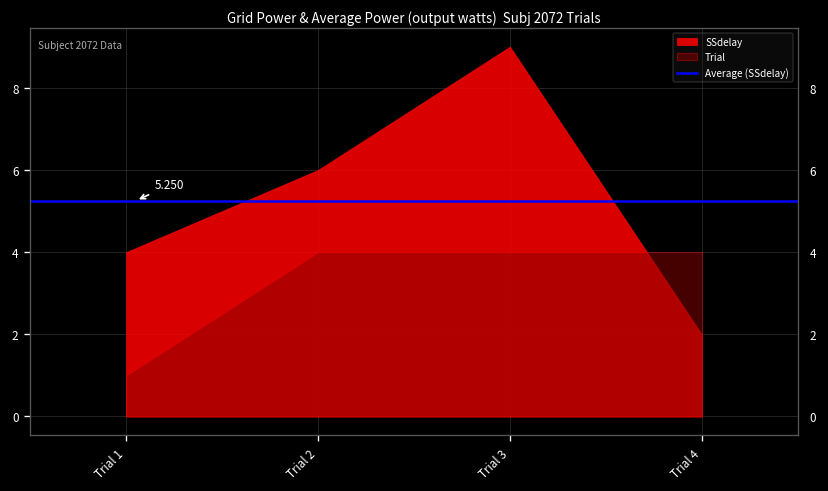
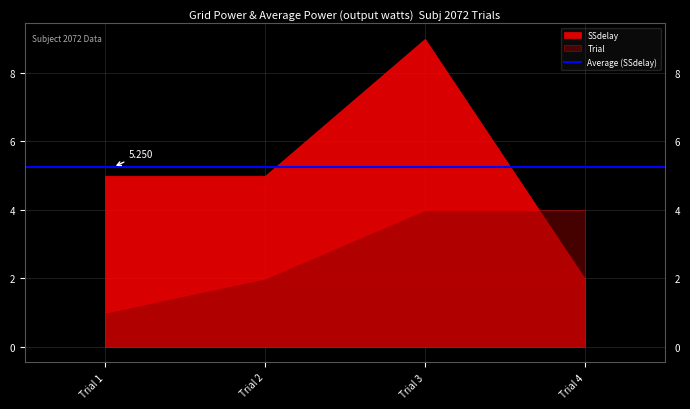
  {
    "SSdelay": {
-     "Trial 1": 4,
-     "Trial 2": 6,
+     "Trial 1": 5,
+     "Trial 2": 5,
      "Trial 3": 9,
      "Trial 4": 2
    },
    "Trial": {
      "Trial 1": 1,
-     "Trial 2": 4,
+     "Trial 2": 2,
      "Trial 3": 4,
      "Trial 4": 4
    }
  }
